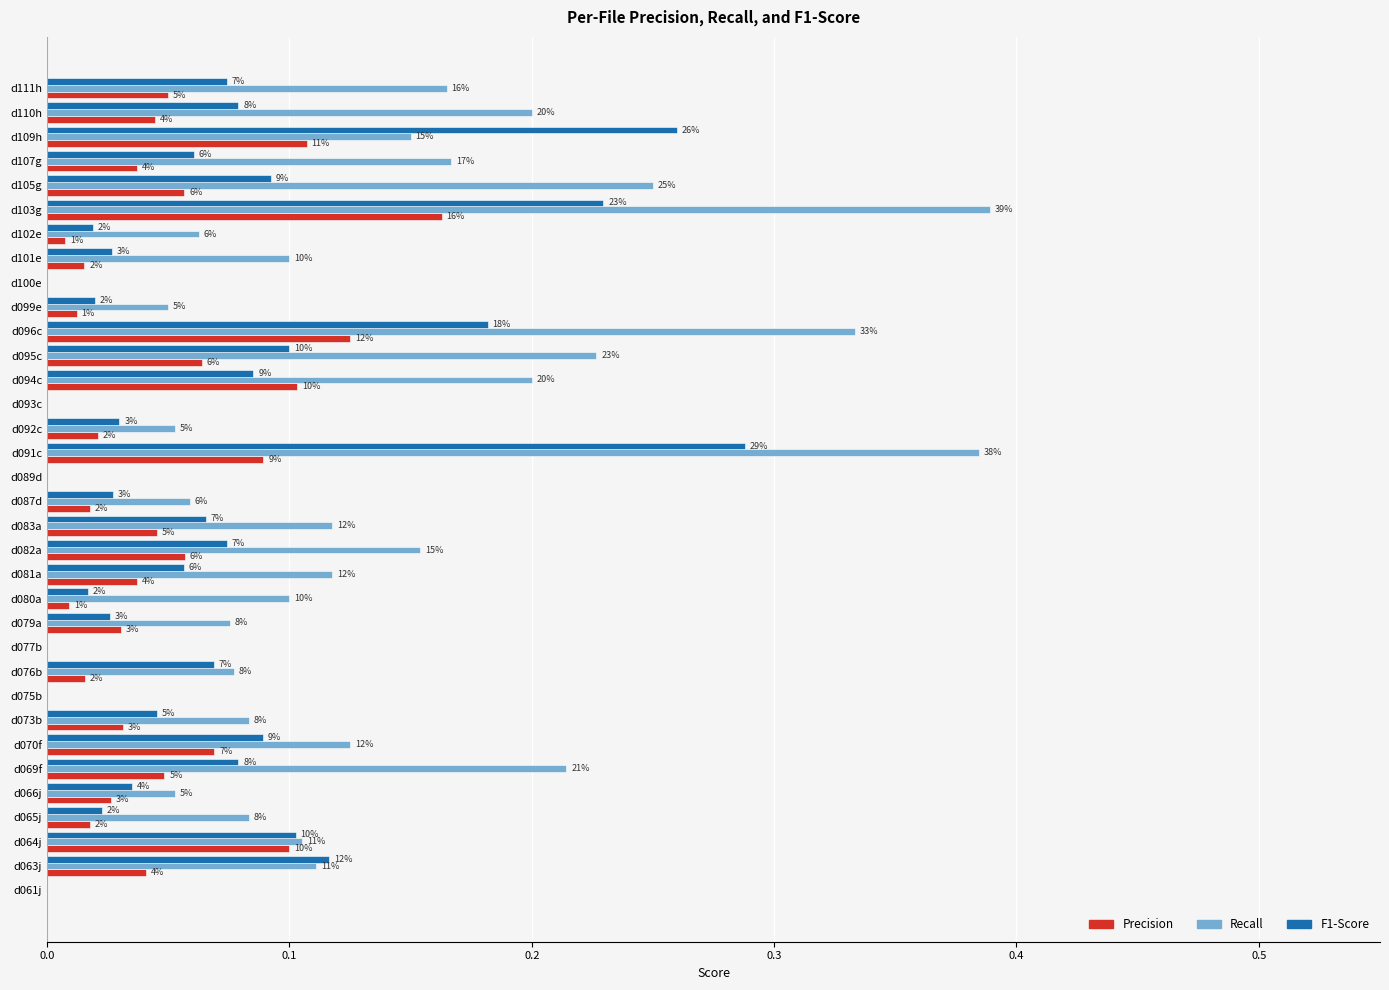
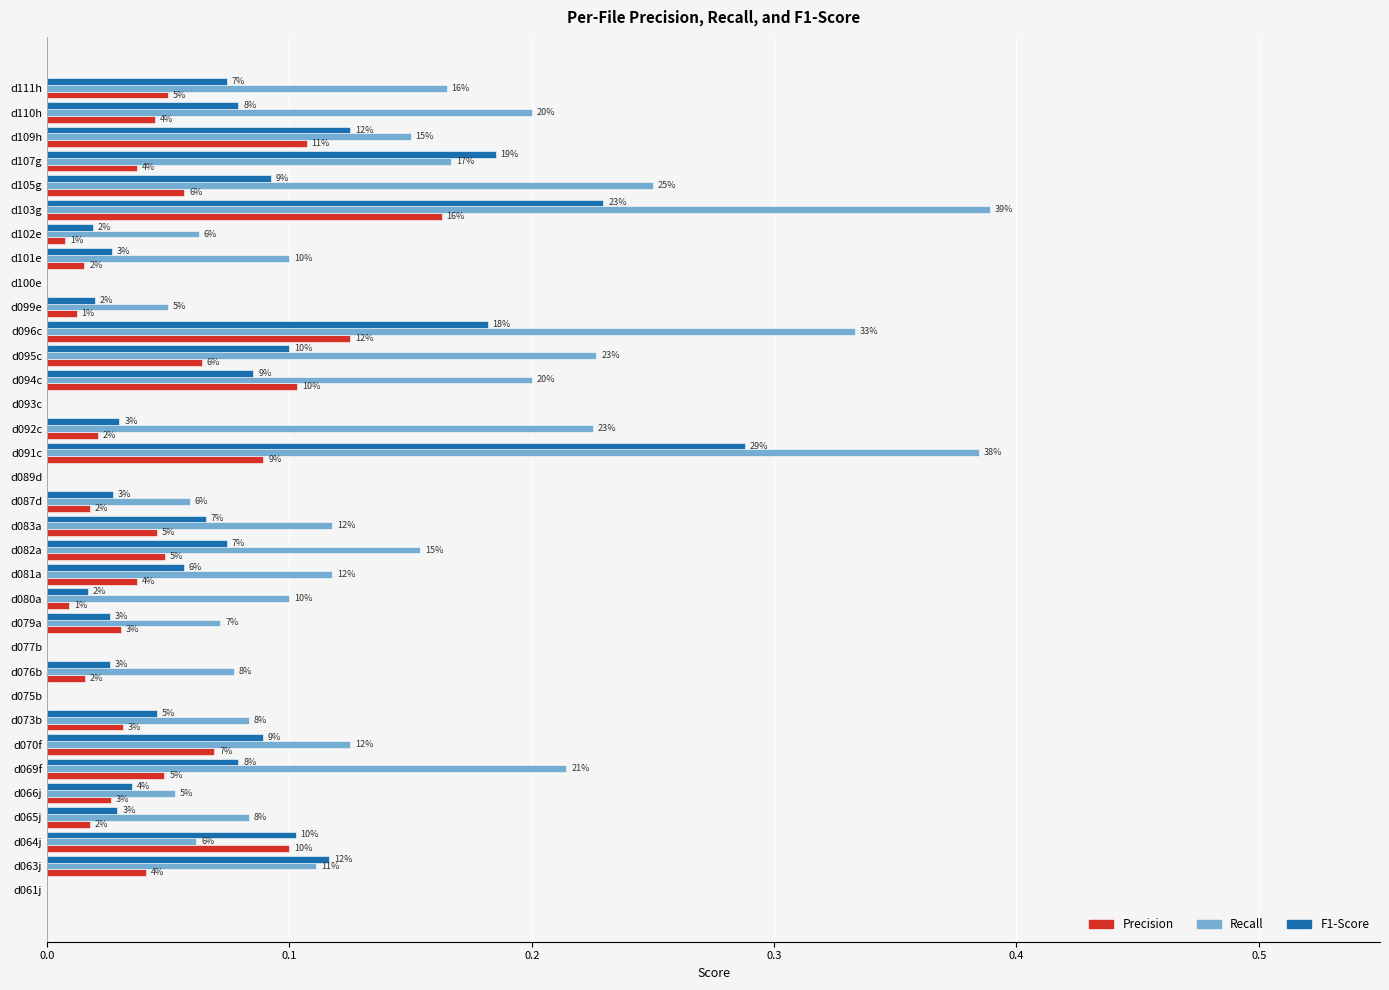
  {
    "Precision": {
      "d111h": "5%",
      "d110h": "4%",
      "d109h": "11%",
      "d107g": "4%",
      "d105g": "6%",
      "d103g": "16%",
      "d102e": "1%",
      "d101e": "2%",
      "d099e": "1%",
      "d096c": "12%",
      "d095c": "6%",
      "d094c": "10%",
      "d092c": "2%",
      "d091c": "9%",
      "d087d": "2%",
      "d083a": "5%",
-     "d082a": "6%",
+     "d082a": "5%",
      "d081a": "4%",
      "d080a": "1%",
      "d079a": "3%",
      "d076b": "2%",
      "d073b": "3%",
      "d070f": "7%",
      "d069f": "5%",
      "d066j": "3%",
      "d065j": "2%",
      "d064j": "10%",
      "d063j": "4%"
    },
    "Recall": {
      "d111h": "16%",
      "d110h": "20%",
      "d109h": "15%",
      "d107g": "17%",
      "d105g": "25%",
      "d103g": "39%",
      "d102e": "6%",
      "d101e": "10%",
      "d099e": "5%",
      "d096c": "33%",
      "d095c": "23%",
      "d094c": "20%",
-     "d092c": "5%",
+     "d092c": "23%",
      "d091c": "38%",
      "d087d": "6%",
      "d083a": "12%",
      "d082a": "15%",
      "d081a": "12%",
      "d080a": "10%",
-     "d079a": "8%",
+     "d079a": "7%",
      "d076b": "8%",
      "d073b": "8%",
      "d070f": "12%",
      "d069f": "21%",
      "d066j": "5%",
      "d065j": "8%",
-     "d064j": "11%",
+     "d064j": "6%",
      "d063j": "11%"
    },
    "F1-Score": {
      "d111h": "7%",
      "d110h": "8%",
-     "d109h": "26%",
-     "d107g": "6%",
+     "d109h": "12%",
+     "d107g": "19%",
      "d105g": "9%",
      "d103g": "23%",
      "d102e": "2%",
      "d101e": "3%",
      "d099e": "2%",
      "d096c": "18%",
      "d095c": "10%",
      "d094c": "9%",
      "d092c": "3%",
      "d091c": "29%",
      "d087d": "3%",
      "d083a": "7%",
      "d082a": "7%",
      "d081a": "6%",
      "d080a": "2%",
      "d079a": "3%",
-     "d076b": "7%",
+     "d076b": "3%",
      "d073b": "5%",
      "d070f": "9%",
      "d069f": "8%",
      "d066j": "4%",
-     "d065j": "2%",
+     "d065j": "3%",
      "d063j": "12%"
    }
  }
